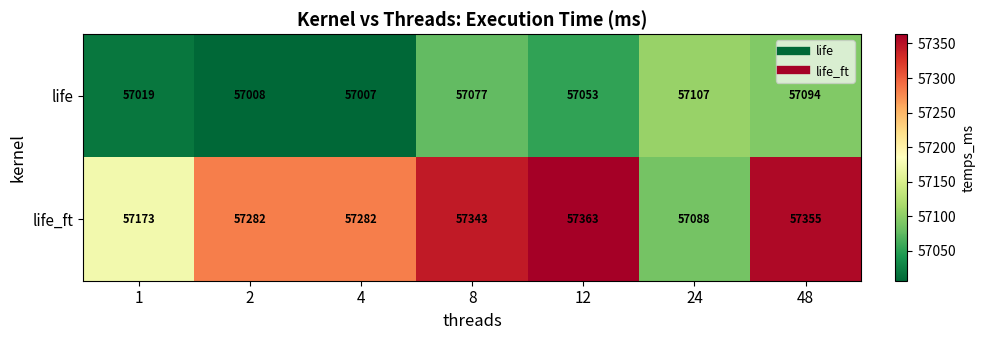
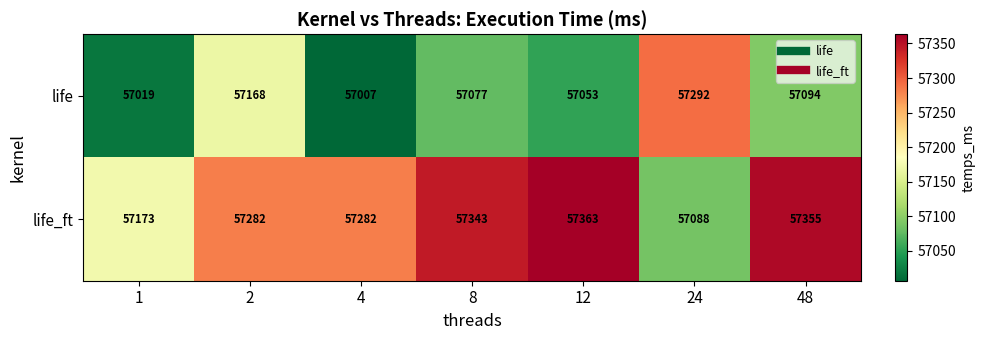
  {
    "life": {
      "1": 57019,
-     "2": 57008,
+     "2": 57168,
      "4": 57007,
      "8": 57077,
      "12": 57053,
-     "24": 57107,
+     "24": 57292,
      "48": 57094
    },
    "life_ft": {
      "1": 57173,
      "2": 57282,
      "4": 57282,
      "8": 57343,
      "12": 57363,
      "24": 57088,
      "48": 57355
    }
  }
